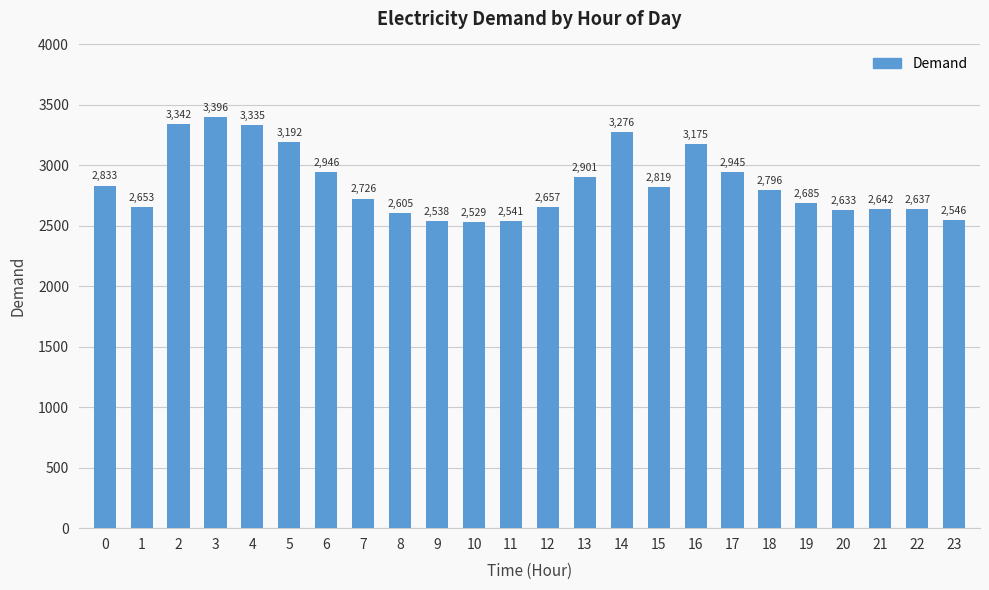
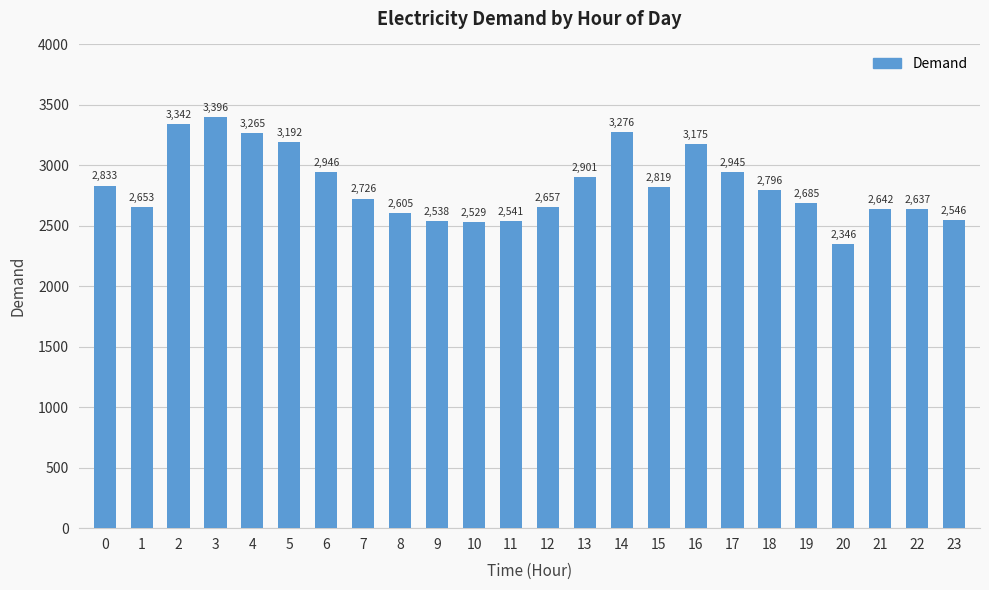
  {
    "0": "2,833",
    "2": "3,342",
    "3": "3,396",
-   "4": "3,335",
+   "4": "3,265",
    "5": "3,192",
    "6": "2,946",
    "7": "2,726",
    "8": "2,605",
    "9": "2,538",
    "10": "2,529",
    "11": "2,541",
    "12": "2,657",
    "13": "2,901",
    "14": "3,276",
    "15": "2,819",
    "16": "3,175",
    "17": "2,945",
    "18": "2,796",
    "19": "2,685",
-   "20": "2,633",
+   "20": "2,346",
    "21": "2,642",
    "22": "2,637",
    "23": "2,546"
  }
